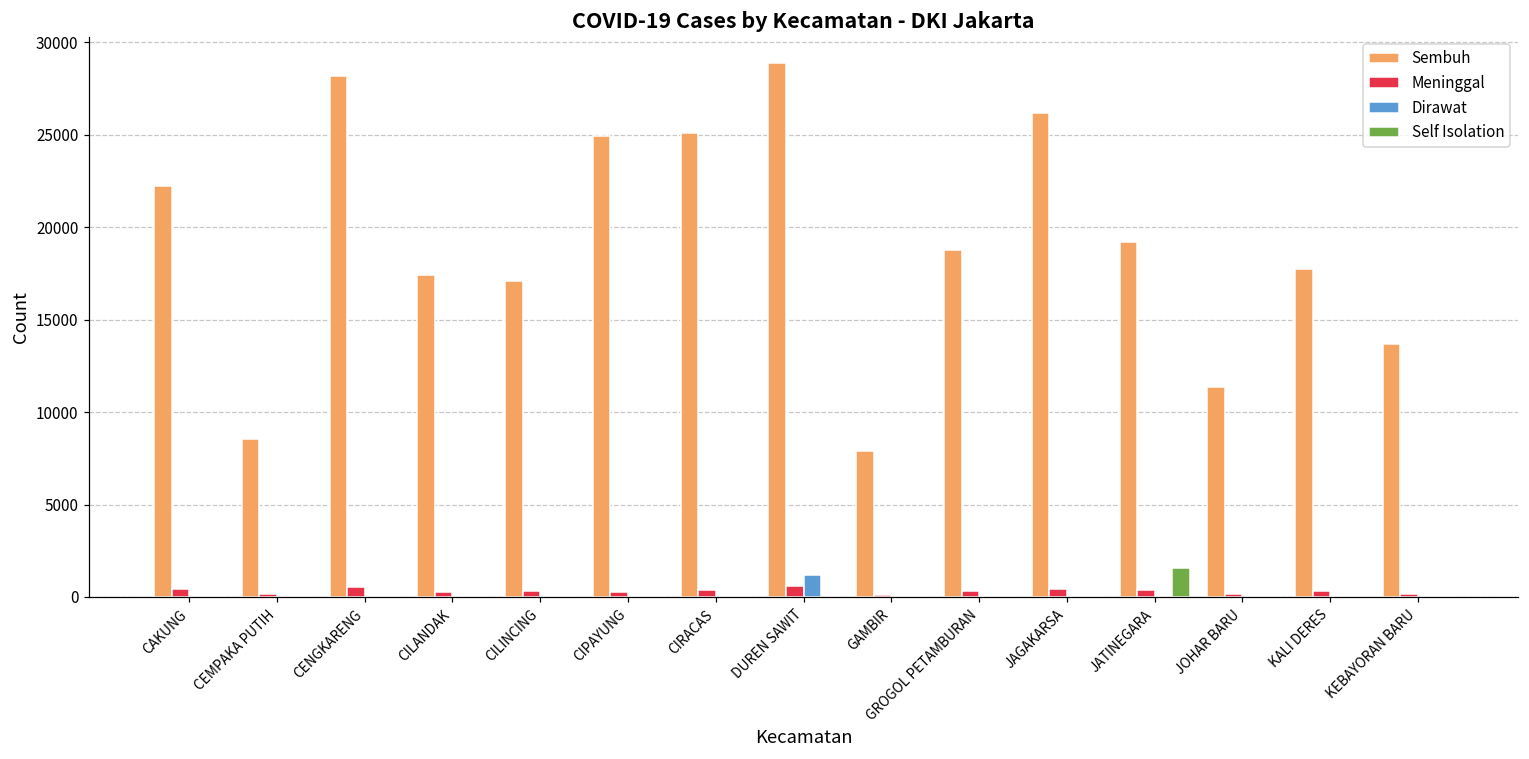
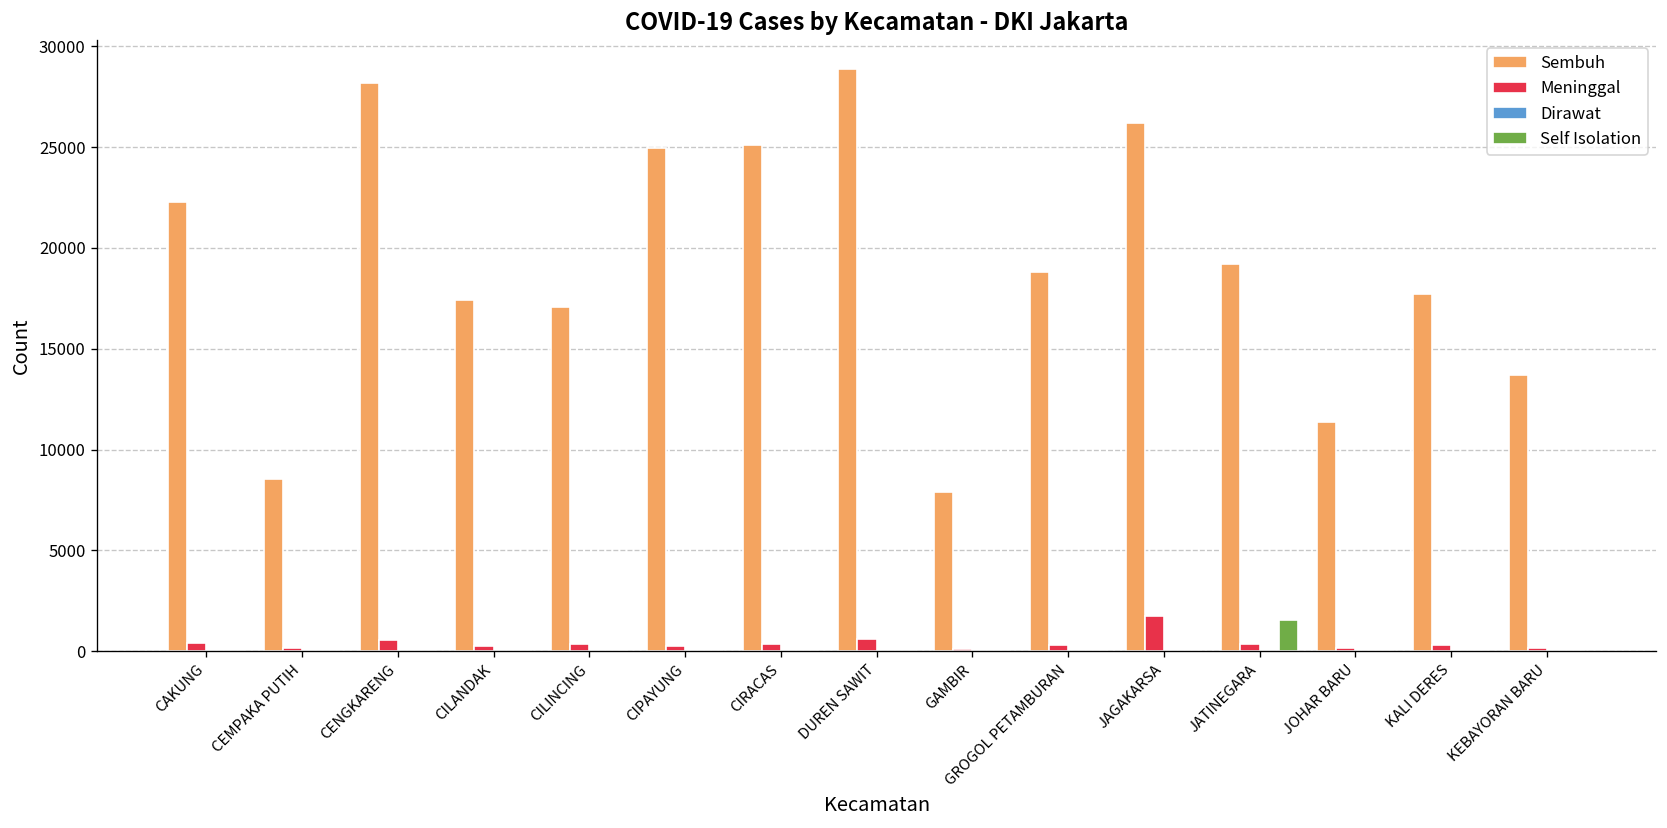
  {
    "Sembuh": {
      "CAKUNG": 22300,
      "CEMPAKA PUTIH": 8500,
      "CENGKARENG": 28200,
      "CILANDAK": 17400,
      "CILINCING": 17100,
      "CIPAYUNG": 24900,
      "CIRACAS": 25100,
      "DUREN SAWIT": 28900,
      "GAMBIR": 7900,
      "GROGOL PETAMBURAN": 18800,
      "JAGAKARSA": 26200,
      "JATINEGARA": 19200,
      "JOHAR BARU": 11300,
      "KALI DERES": 17700,
      "KEBAYORAN BARU": 13700
    },
    "Meninggal": {
      "CAKUNG": 400,
      "CEMPAKA PUTIH": 200,
      "CENGKARENG": 600,
      "CILANDAK": 300,
      "CILINCING": 300,
      "CIPAYUNG": 300,
      "CIRACAS": 400,
      "DUREN SAWIT": 600,
      "GROGOL PETAMBURAN": 300,
-     "JAGAKARSA": 400,
+     "JAGAKARSA": 1700,
      "JATINEGARA": 400,
      "JOHAR BARU": 200,
      "KALI DERES": 300,
      "KEBAYORAN BARU": 200
    },
    "Dirawat": {
      "CILANDAK": 0,
-     "DUREN SAWIT": 1200,
+     "DUREN SAWIT": 0,
      "GAMBIR": 0,
      "JAGAKARSA": 0,
      "JATINEGARA": 0,
      "JOHAR BARU": 0,
      "KEBAYORAN BARU": 0
    },
    "Self Isolation": {
      "CILINCING": 0,
      "CIPAYUNG": 0,
      "DUREN SAWIT": 0,
      "JATINEGARA": 1500,
      "KEBAYORAN BARU": 0
    }
  }
